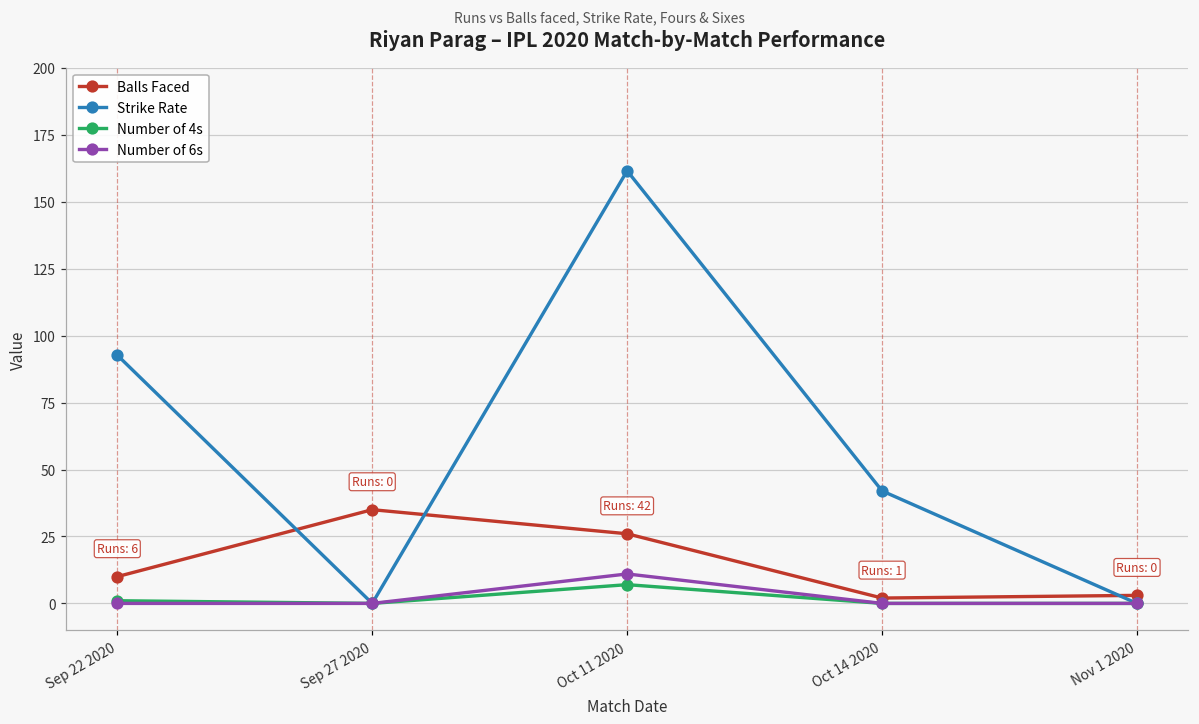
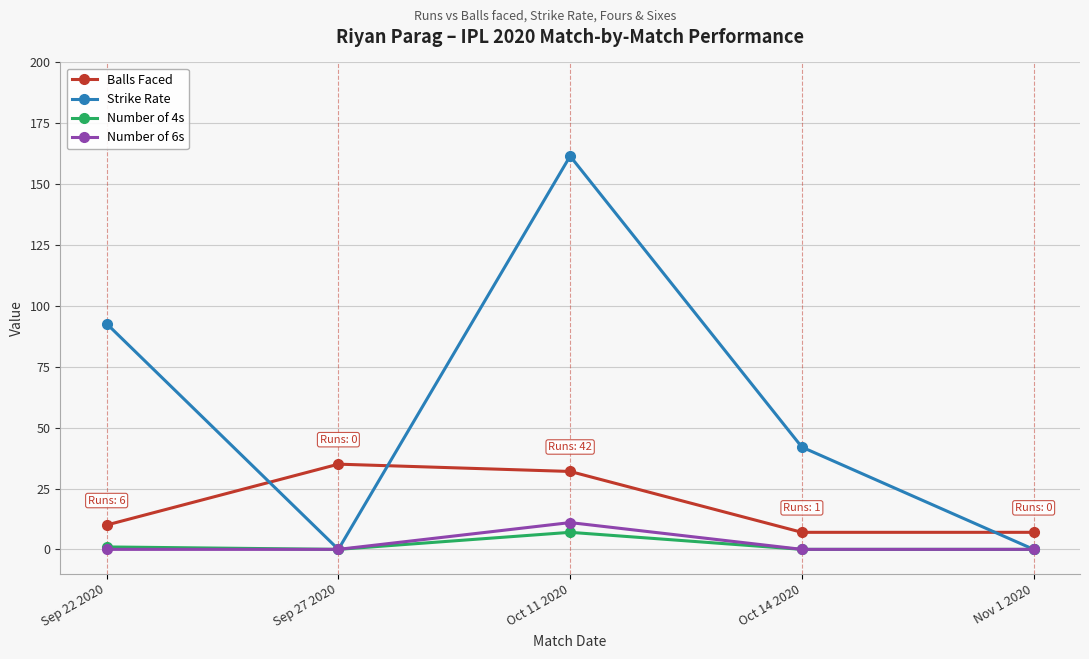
  {
    "Balls Faced": {
-     "Oct 11 2020": 26,
-     "Oct 14 2020": 2,
-     "Nov 1 2020": 3
+     "Oct 11 2020": 32,
+     "Oct 14 2020": 7,
+     "Nov 1 2020": 7
    },
    "Strike Rate": {
      "Sep 22 2020": 93,
      "Oct 11 2020": 162,
      "Oct 14 2020": 42
    },
    "Number of 4s": {
      "Oct 11 2020": 7
    },
    "Number of 6s": {
      "Oct 11 2020": 11
    }
  }
